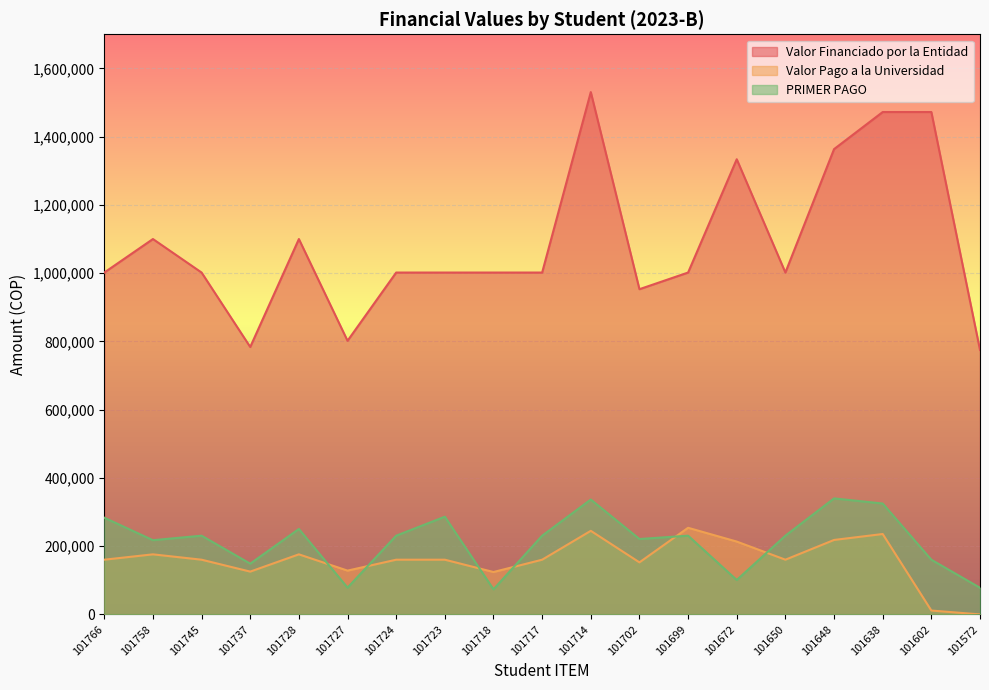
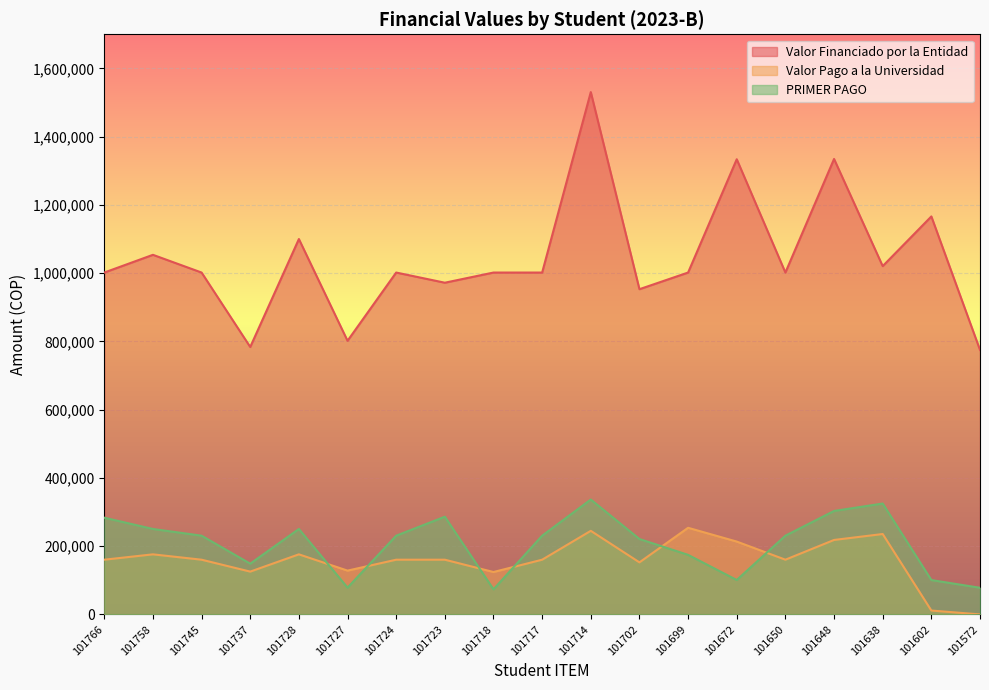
  {
    "Valor Financiado por la Entidad": {
      "101766": "1,000,000",
-     "101758": "1,100,000",
+     "101758": "1,050,000",
      "101745": "1,000,000",
      "101737": "780,000",
      "101728": "1,100,000",
      "101727": "800,000",
      "101724": "1,000,000",
-     "101723": "1,000,000",
+     "101723": "970,000",
      "101718": "1,000,000",
      "101717": "1,000,000",
      "101714": "1,530,000",
      "101702": "950,000",
      "101699": "1,000,000",
      "101672": "1,330,000",
      "101650": "1,000,000",
-     "101648": "1,360,000",
-     "101638": "1,470,000",
-     "101602": "1,470,000",
+     "101648": "1,330,000",
+     "101638": "1,020,000",
+     "101602": "1,170,000",
      "101572": "770,000"
    },
    "Valor Pago a la Universidad": {
      "101766": "160,000",
      "101758": "180,000",
      "101745": "160,000",
      "101737": "130,000",
      "101728": "180,000",
      "101727": "130,000",
      "101724": "160,000",
      "101723": "160,000",
      "101718": "120,000",
      "101717": "160,000",
      "101714": "240,000",
      "101702": "150,000",
      "101699": "250,000",
      "101672": "210,000",
      "101650": "160,000",
      "101648": "220,000",
      "101638": "240,000",
      "101602": "10,000",
      "101572": "0"
    },
    "PRIMER PAGO": {
      "101766": "280,000",
-     "101758": "220,000",
+     "101758": "250,000",
      "101745": "230,000",
      "101737": "150,000",
      "101728": "250,000",
      "101727": "80,000",
      "101724": "230,000",
      "101723": "290,000",
      "101718": "70,000",
      "101717": "230,000",
      "101714": "340,000",
      "101702": "220,000",
-     "101699": "230,000",
+     "101699": "170,000",
      "101672": "100,000",
      "101650": "230,000",
-     "101648": "340,000",
+     "101648": "300,000",
      "101638": "320,000",
-     "101602": "160,000",
+     "101602": "100,000",
      "101572": "80,000"
    }
  }
